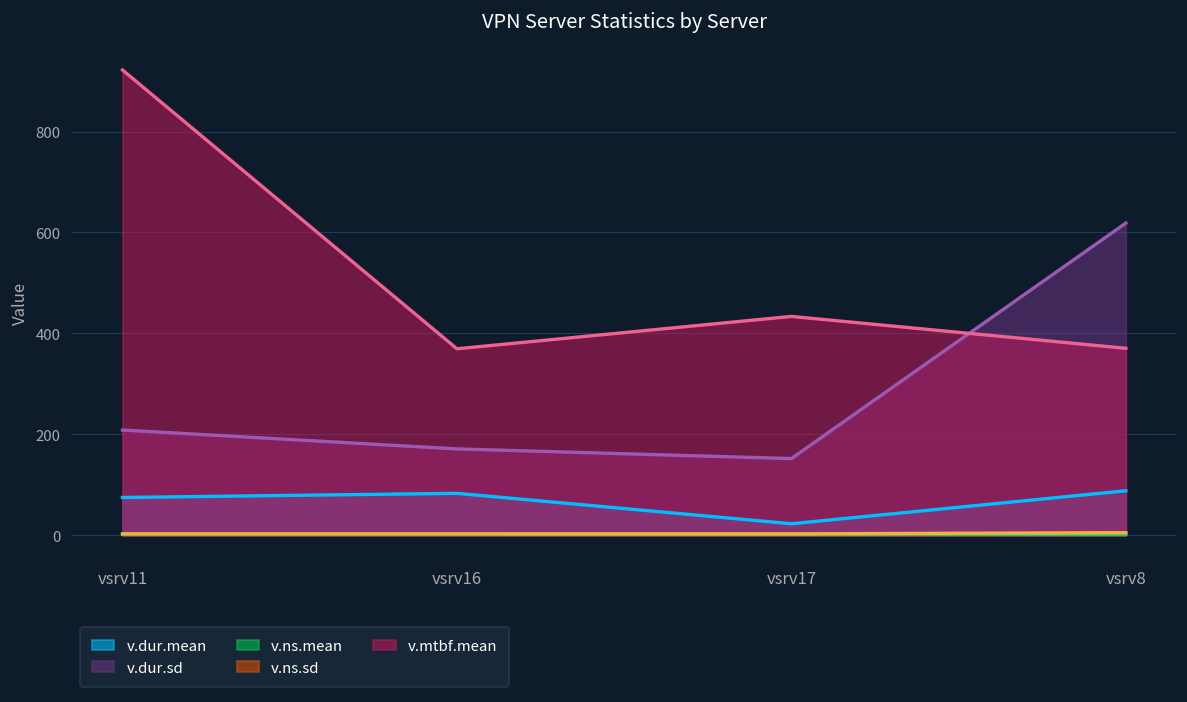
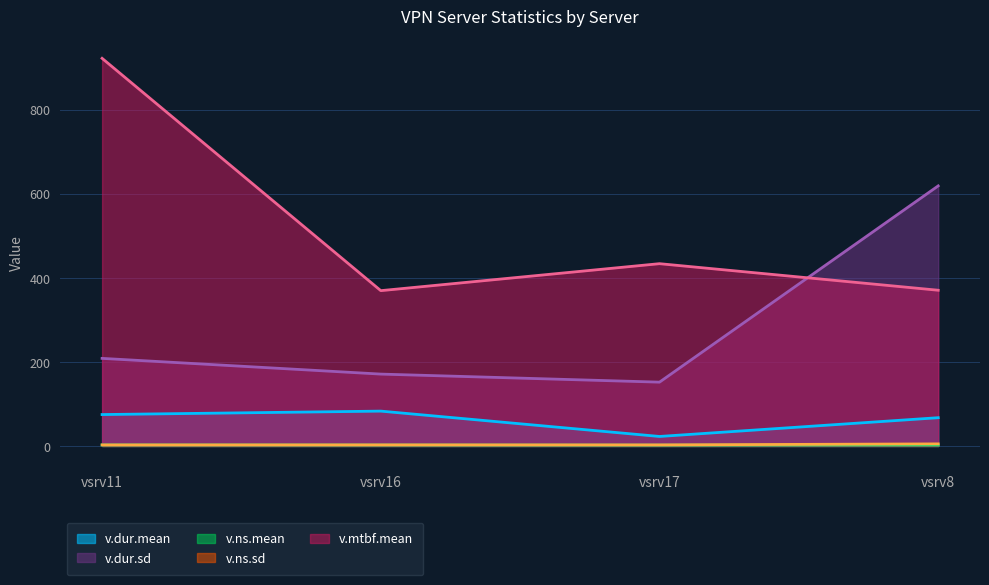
  {
    "v.dur.mean": {
      "vsrv11": 70,
      "vsrv16": 80,
      "vsrv17": 20,
-     "vsrv8": 90
+     "vsrv8": 70
    },
    "v.dur.sd": {
      "vsrv11": 210,
      "vsrv16": 170,
      "vsrv17": 150,
      "vsrv8": 620
    },
    "v.mtbf.mean": {
      "vsrv11": 920,
      "vsrv16": 370,
      "vsrv17": 430,
      "vsrv8": 370
    }
  }
